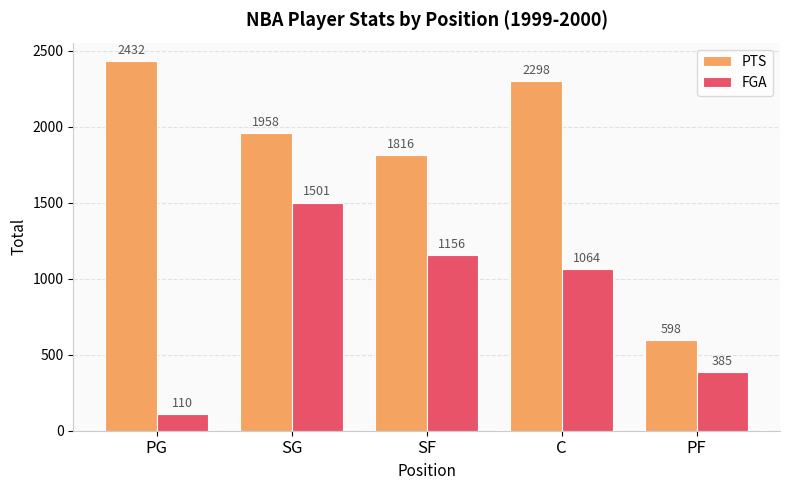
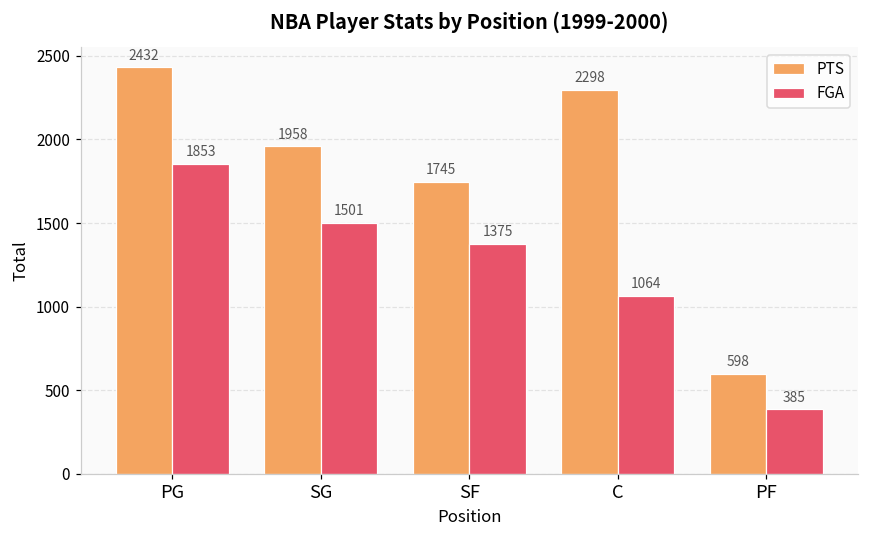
  {
    "PTS": {
      "PG": 2432,
      "SG": 1958,
-     "SF": 1816,
+     "SF": 1745,
      "C": 2298,
      "PF": 598
    },
    "FGA": {
-     "PG": 110,
+     "PG": 1853,
      "SG": 1501,
-     "SF": 1156,
+     "SF": 1375,
      "C": 1064,
      "PF": 385
    }
  }
